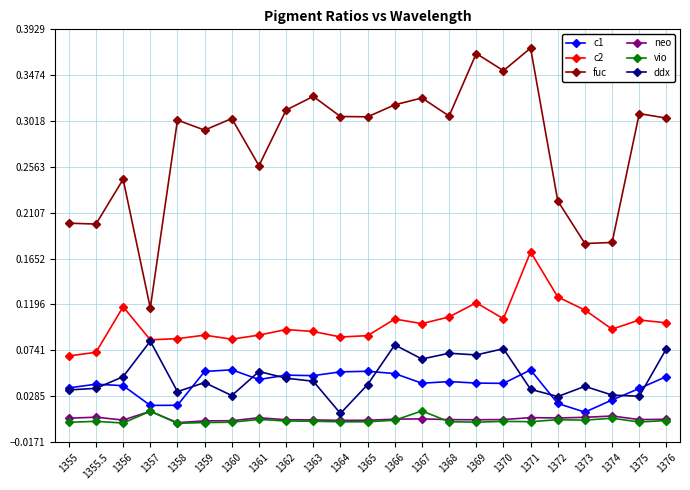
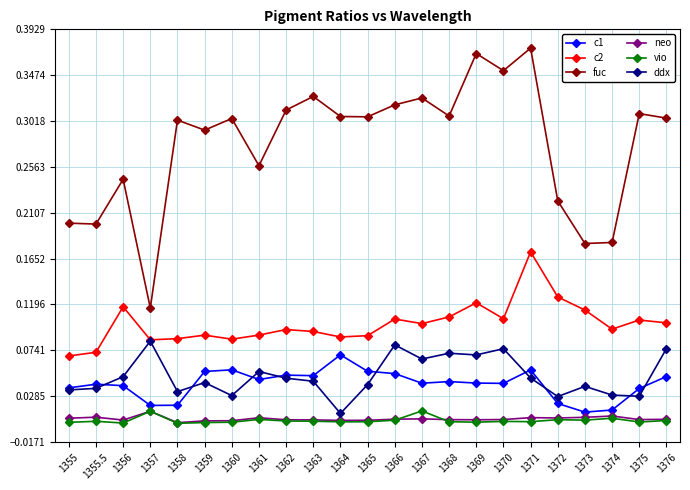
  {
    "c1": {
      "1355.5": 0.040,
      "1356": 0.039,
      "1357": 0.019,
      "1358": 0.020,
      "1359": 0.053,
      "1360": 0.055,
      "1361": 0.045,
      "1362": 0.049,
      "1363": 0.049,
-     "1364": 0.053,
+     "1364": 0.070,
      "1365": 0.053,
      "1366": 0.051,
      "1367": 0.041,
      "1368": 0.043,
      "1369": 0.042,
      "1370": 0.041,
      "1371": 0.055,
      "1372": 0.021,
      "1373": 0.013,
-     "1374": 0.025,
+     "1374": 0.015,
      "1375": 0.036,
      "1376": 0.048
    },
    "c2": {
      "1355": 0.069,
      "1355.5": 0.072,
      "1356": 0.117,
      "1358": 0.086,
      "1359": 0.089,
      "1360": 0.085,
      "1361": 0.089,
      "1362": 0.095,
      "1363": 0.093,
      "1364": 0.087,
      "1365": 0.089,
      "1366": 0.105,
      "1367": 0.101,
      "1368": 0.107,
      "1369": 0.121,
      "1370": 0.105,
      "1371": 0.172,
      "1372": 0.127,
      "1373": 0.114,
      "1374": 0.095,
      "1375": 0.104,
      "1376": 0.101
    },
    "fuc": {
      "1355": 0.200,
      "1355.5": 0.199,
      "1356": 0.244,
      "1357": 0.116,
      "1358": 0.303,
      "1359": 0.293,
      "1360": 0.304,
      "1361": 0.257,
      "1362": 0.313,
      "1363": 0.326,
      "1364": 0.306,
      "1365": 0.306,
      "1366": 0.318,
      "1367": 0.325,
      "1368": 0.307,
      "1369": 0.369,
      "1370": 0.352,
      "1371": 0.374,
      "1372": 0.223,
      "1373": 0.180,
      "1374": 0.181,
      "1375": 0.309,
      "1376": 0.305
    },
    "neo": {
      "1355": 0.007,
      "1355.5": 0.008,
      "1356": 0.005,
      "1367": 0.006,
      "1371": 0.007,
      "1373": 0.008
    },
    "vio": {
      "1355": 0.003,
      "1355.5": 0.004,
      "1356": 0.002,
      "1367": 0.014,
      "1371": 0.003,
      "1373": 0.005
    },
    "ddx": {
      "1355.5": 0.036,
      "1356": 0.048,
      "1358": 0.033,
      "1359": 0.042,
      "1360": 0.029,
      "1361": 0.053,
      "1362": 0.046,
      "1363": 0.043,
      "1364": 0.011,
      "1365": 0.040,
      "1366": 0.079,
      "1367": 0.065,
      "1368": 0.071,
      "1369": 0.070,
      "1370": 0.076,
-     "1371": 0.035,
+     "1371": 0.047,
      "1372": 0.028,
      "1373": 0.038,
      "1374": 0.030,
      "1375": 0.028,
      "1376": 0.076
    }
  }
